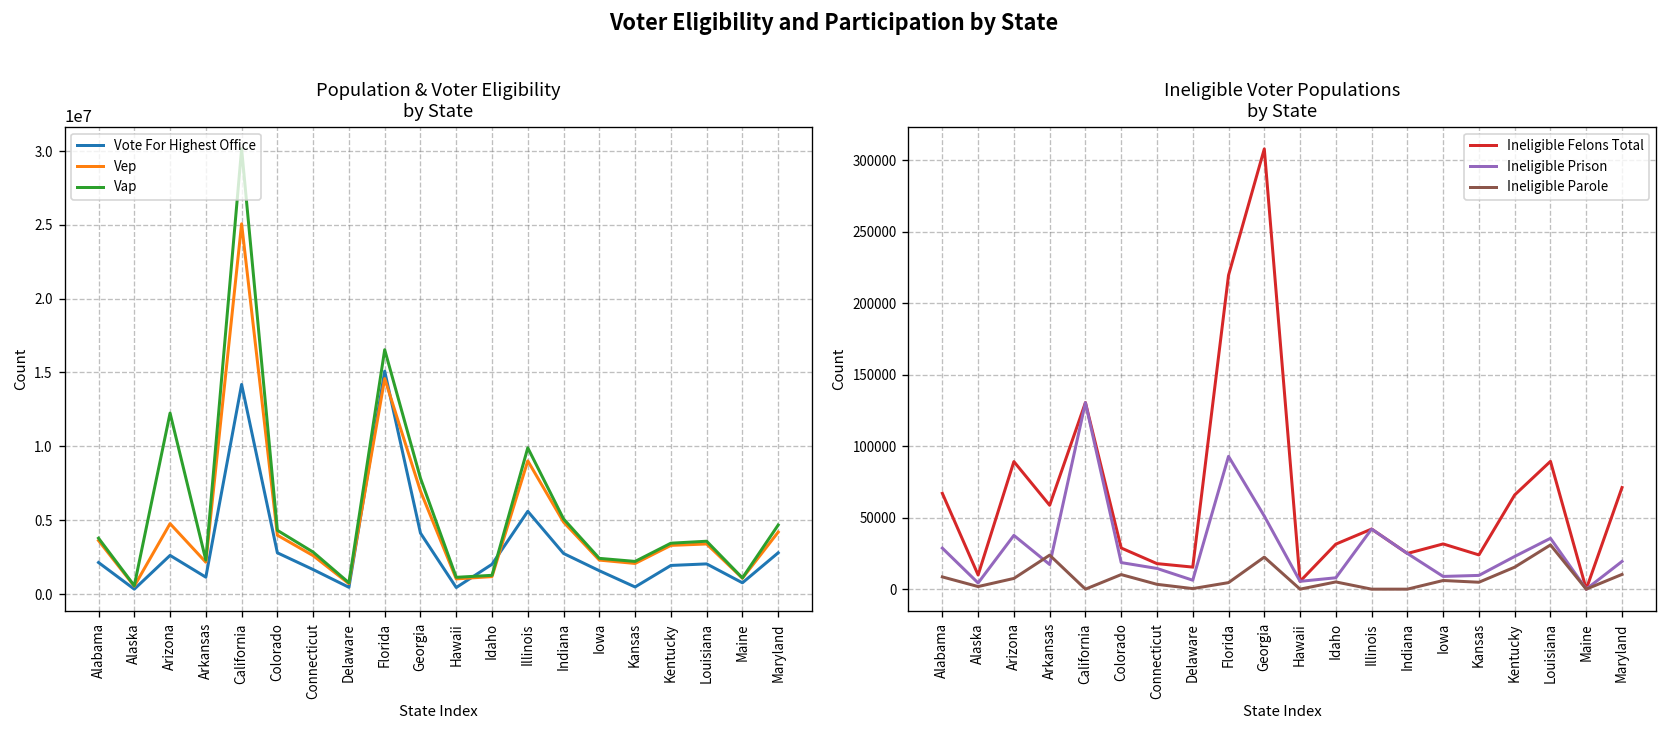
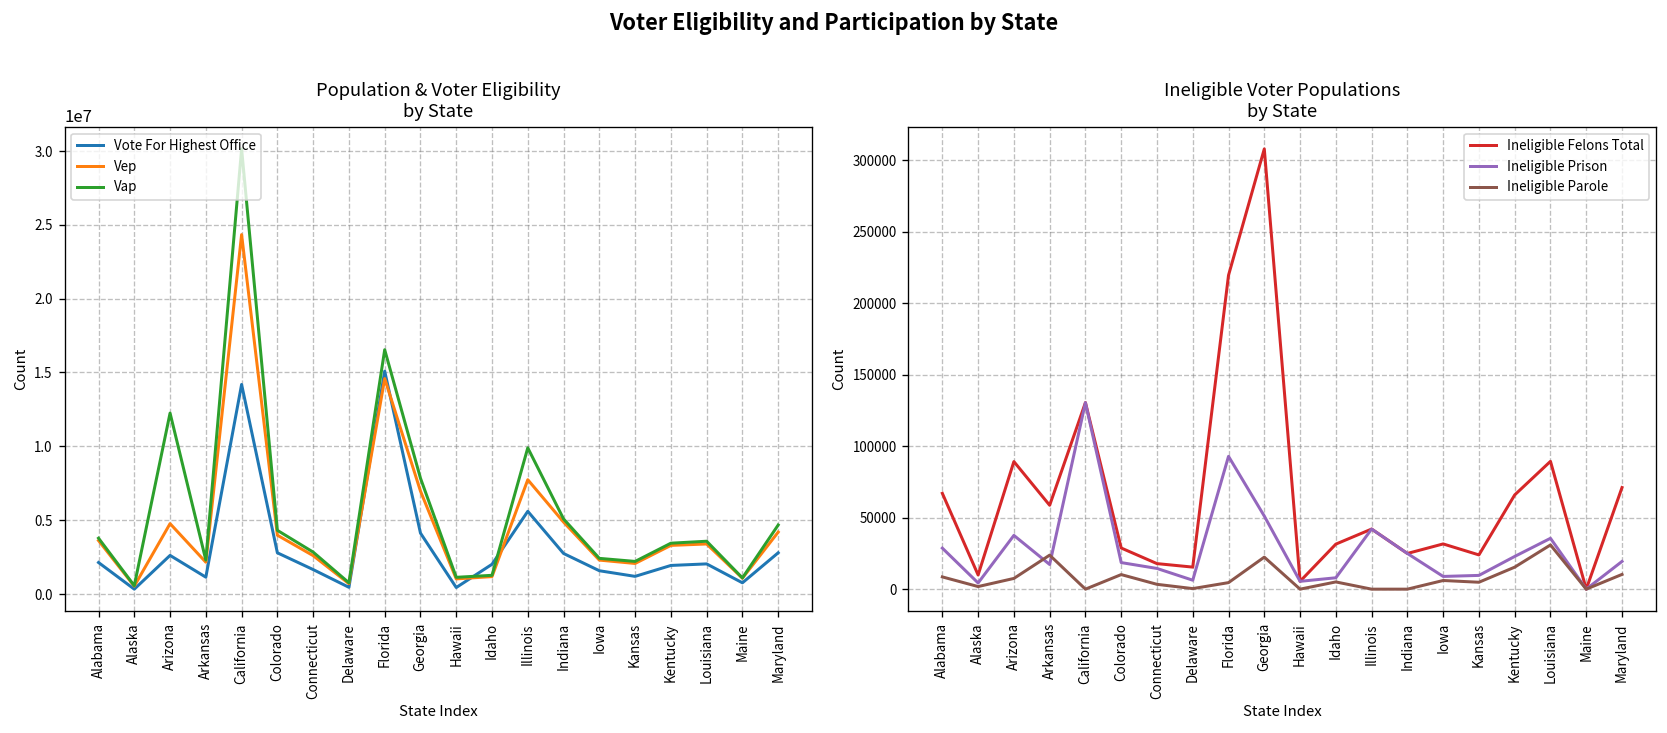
  {
    "Population & Voter Eligibility by State": {
      "Vote For Highest Office": {
        "Alabama": 2100000,
        "Arizona": 2600000,
        "Arkansas": 1100000,
        "California": 14200000,
        "Colorado": 2800000,
        "Connecticut": 1600000,
        "Delaware": 400000,
        "Florida": 15100000,
        "Georgia": 4100000,
        "Hawaii": 400000,
        "Idaho": 2000000,
        "Illinois": 5600000,
        "Indiana": 2700000,
        "Iowa": 1600000,
-       "Kansas": 500000,
+       "Kansas": 1200000,
        "Kentucky": 1900000,
        "Louisiana": 2000000,
        "Maine": 700000,
        "Maryland": 2800000
      },
      "Vep": {
        "Arizona": 4800000,
-       "California": 25100000,
+       "California": 24300000,
        "Colorado": 4000000,
        "Connecticut": 2600000,
        "Florida": 14600000,
        "Georgia": 7000000,
-       "Illinois": 9000000,
+       "Illinois": 7700000,
        "Indiana": 4900000,
        "Maryland": 4200000
      },
      "Vap": {
        "Arizona": 12200000,
        "Colorado": 4300000,
        "Connecticut": 2800000,
        "Florida": 16500000,
        "Georgia": 7800000,
        "Illinois": 9900000,
        "Indiana": 5100000,
        "Maryland": 4700000
      }
    },
    "Ineligible Voter Populations by State": {
      "Ineligible Felons Total": {
        "Alabama": 67000,
        "Alaska": 10000,
        "Arizona": 89000,
        "Arkansas": 59000,
        "Colorado": 29000,
        "Connecticut": 18000,
        "Delaware": 15000,
        "Florida": 219000,
        "Georgia": 308000,
        "Idaho": 31000,
        "Iowa": 32000,
        "Kansas": 24000,
        "Kentucky": 66000,
        "Louisiana": 89000,
        "Maryland": 71000
      },
      "Ineligible Prison": {
        "Alabama": 29000,
        "Alaska": 4000,
        "Arizona": 38000,
        "Arkansas": 17000,
        "Colorado": 19000,
        "Connecticut": 14000,
        "Delaware": 6000,
        "Florida": 93000,
        "Georgia": 51000,
        "Idaho": 8000,
        "Iowa": 9000,
        "Kansas": 10000,
        "Kentucky": 23000,
        "Louisiana": 36000,
        "Maryland": 19000
      },
      "Ineligible Parole": {
        "Alabama": 9000,
        "Alaska": 2000,
        "Arizona": 8000,
        "Arkansas": 24000,
        "California": 0,
        "Colorado": 10000,
        "Connecticut": 3000,
        "Delaware": 0,
        "Florida": 5000,
        "Georgia": 22000,
        "Hawaii": 0,
        "Idaho": 5000,
        "Illinois": 0,
        "Indiana": 0,
        "Iowa": 6000,
        "Kansas": 5000,
        "Kentucky": 15000,
        "Louisiana": 31000,
        "Maryland": 10000
      }
    }
  }
